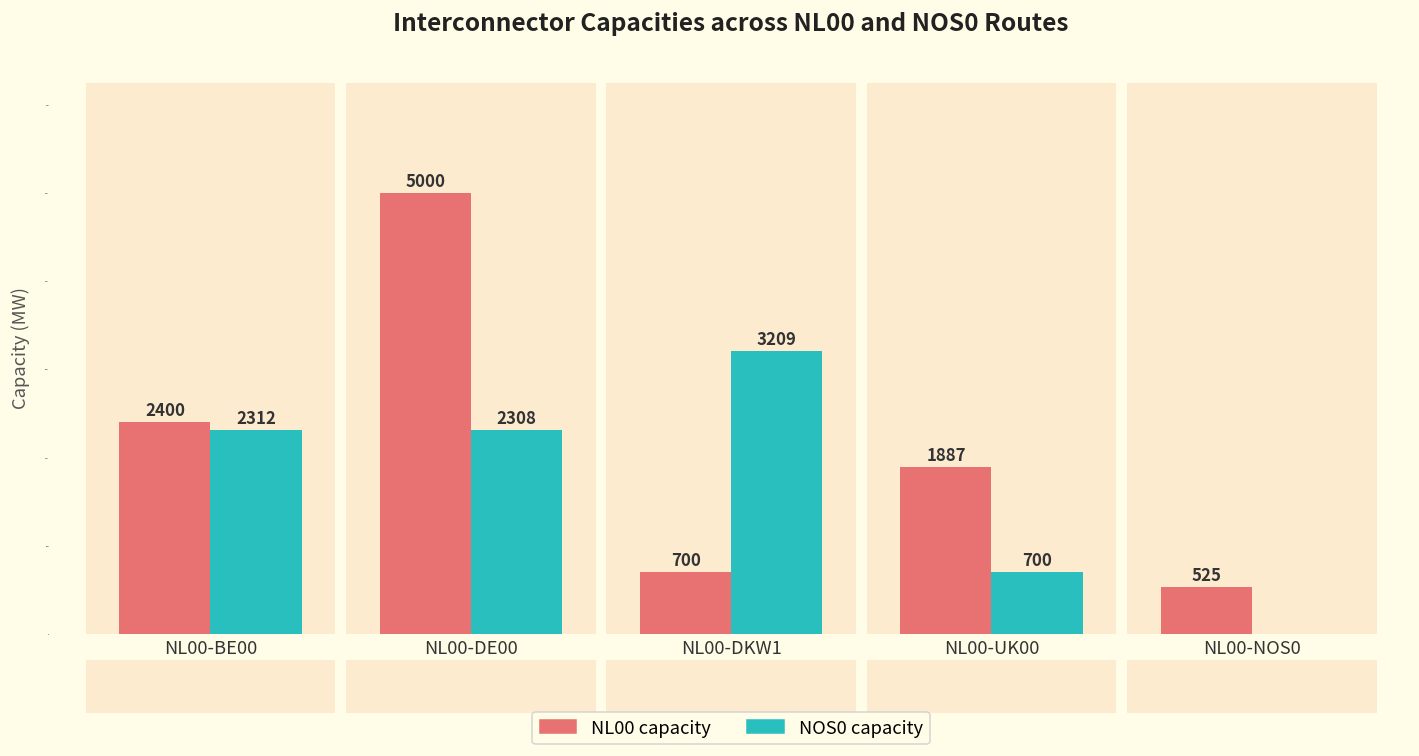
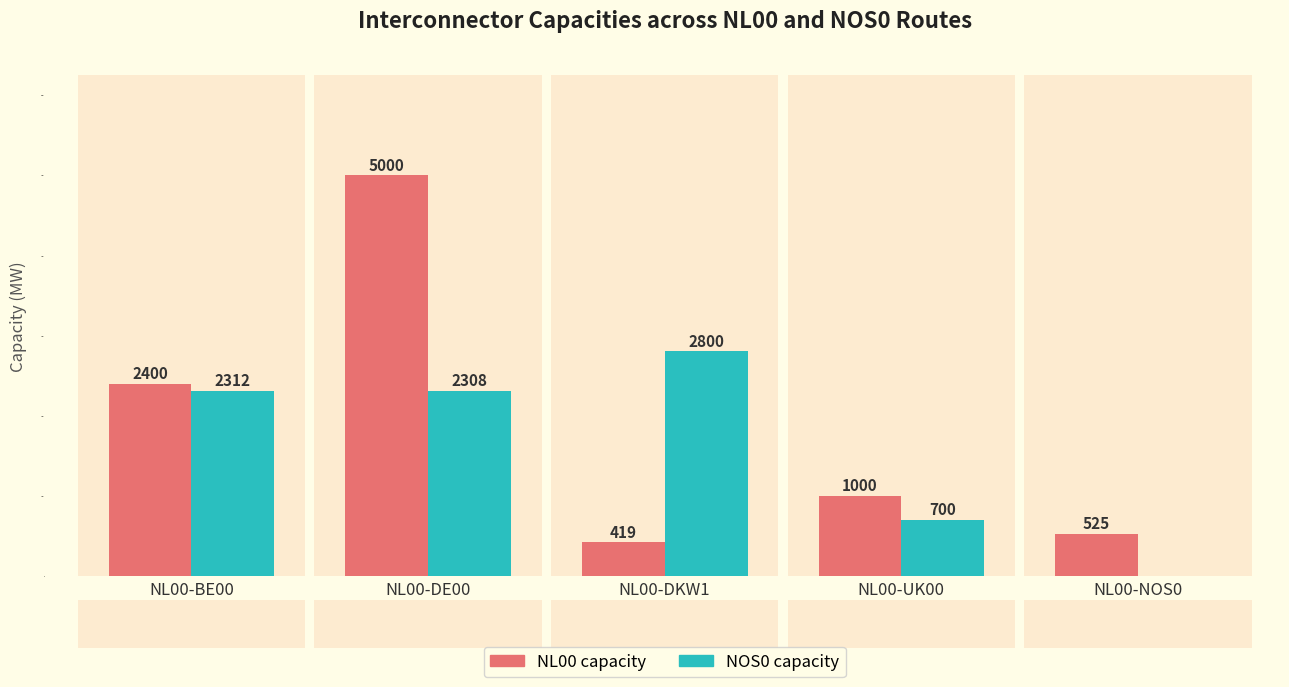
  {
    "NL00 capacity": {
      "NL00-BE00": 2400,
      "NL00-DE00": 5000,
-     "NL00-DKW1": 700,
-     "NL00-UK00": 1887,
+     "NL00-DKW1": 419,
+     "NL00-UK00": 1000,
      "NL00-NOS0": 525
    },
    "NOS0 capacity": {
      "NL00-BE00": 2312,
      "NL00-DE00": 2308,
-     "NL00-DKW1": 3209,
+     "NL00-DKW1": 2800,
      "NL00-UK00": 700
    }
  }
